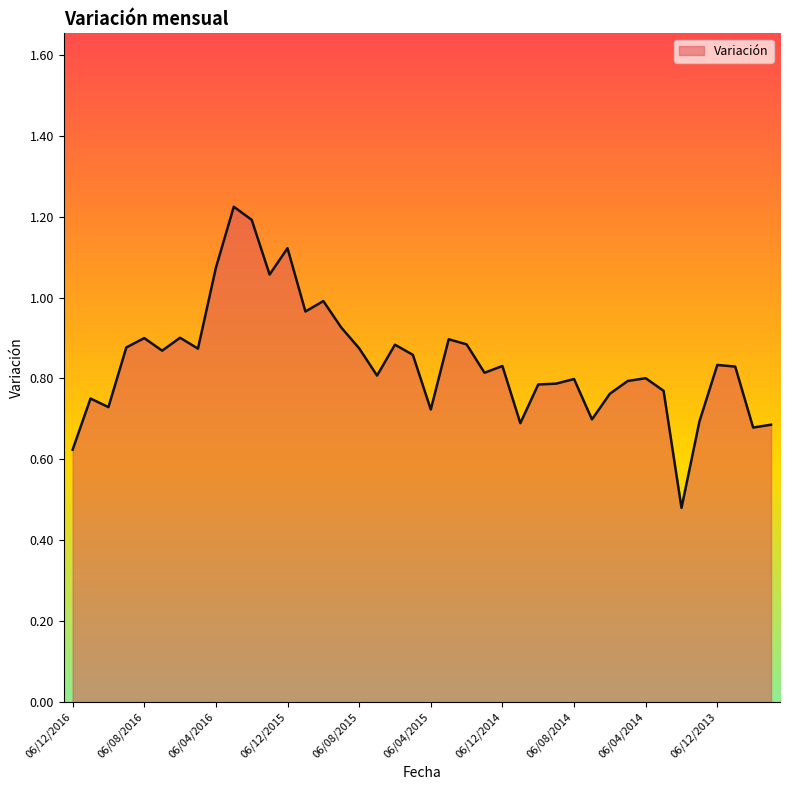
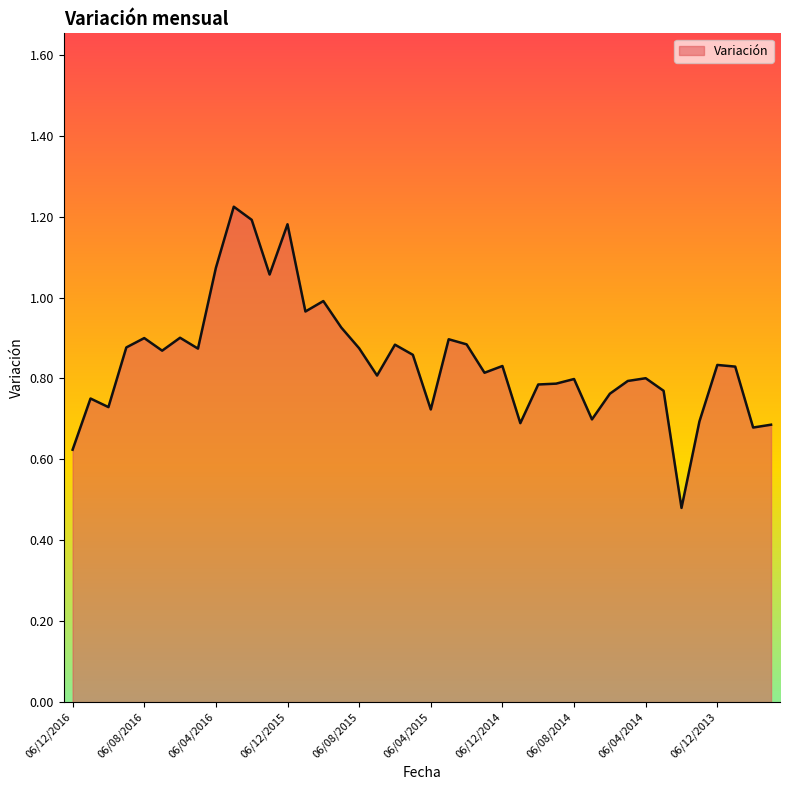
  {
    "06/12/2016": 0.62,
    "06/08/2016": 0.90,
    "06/04/2016": 1.07,
-   "06/12/2015": 1.12,
+   "06/12/2015": 1.18,
    "06/08/2015": 0.87,
    "06/04/2015": 0.72,
    "06/12/2014": 0.83,
    "06/08/2014": 0.80,
    "06/04/2014": 0.80,
    "06/12/2013": 0.83
  }
